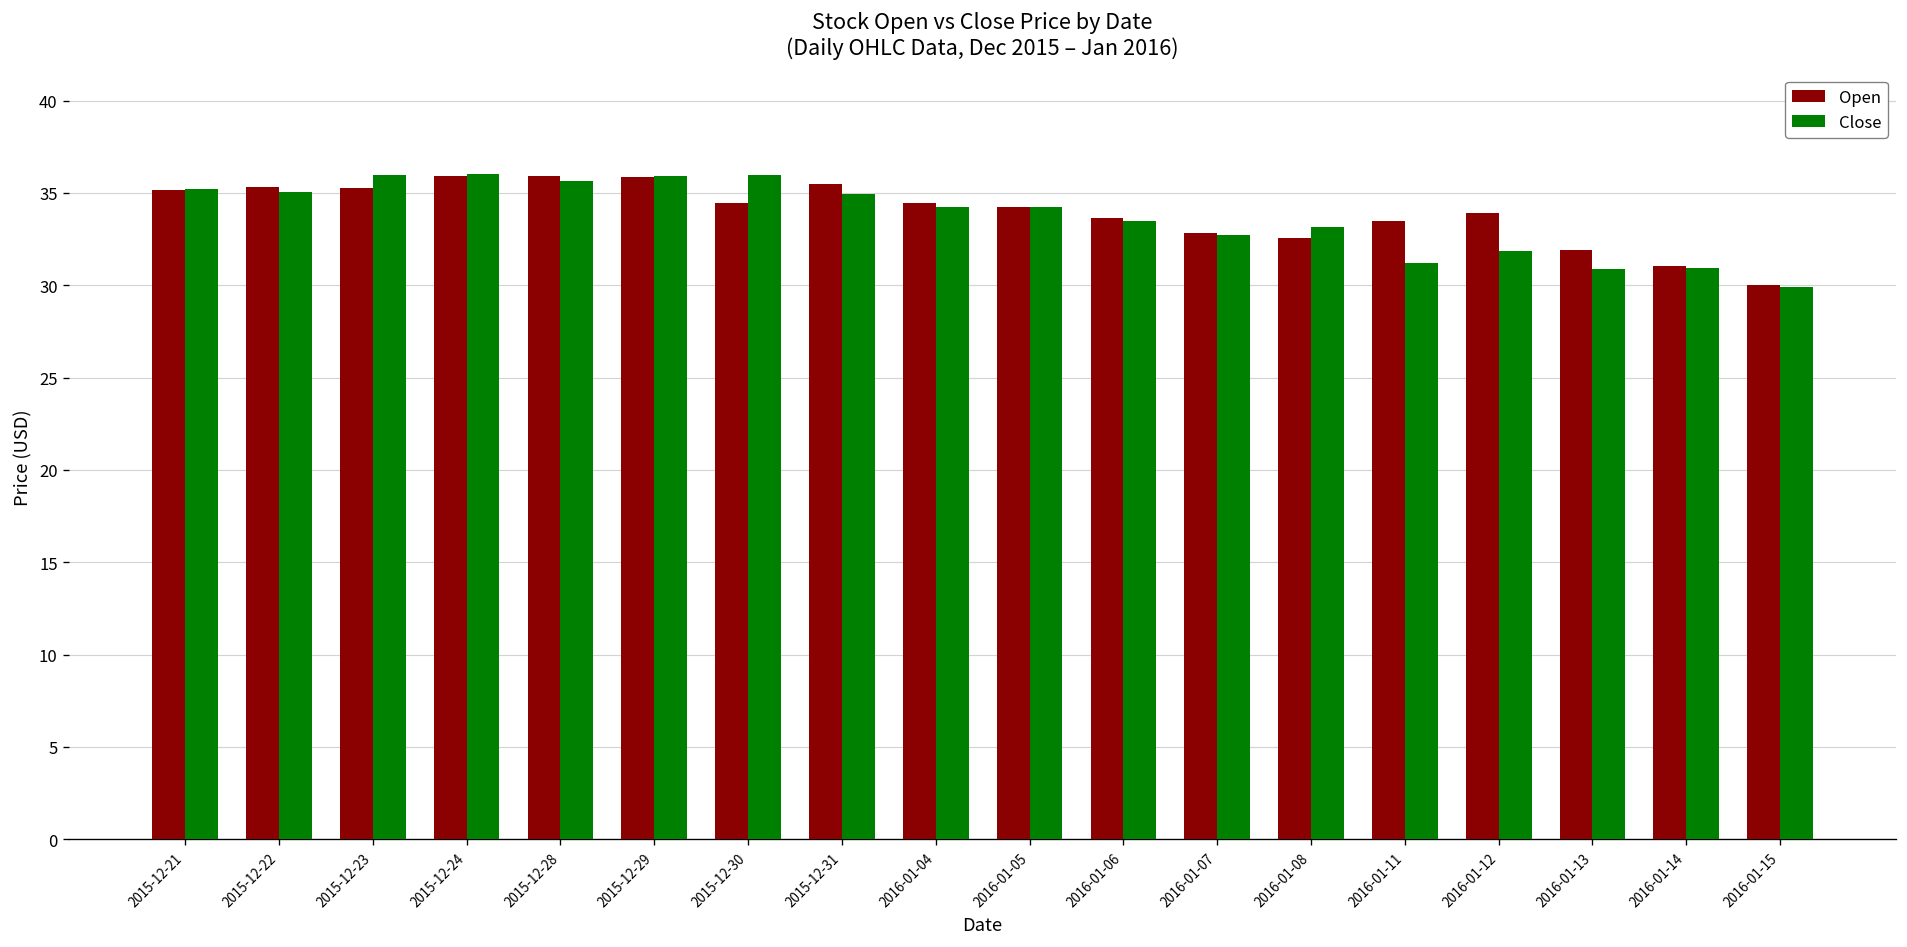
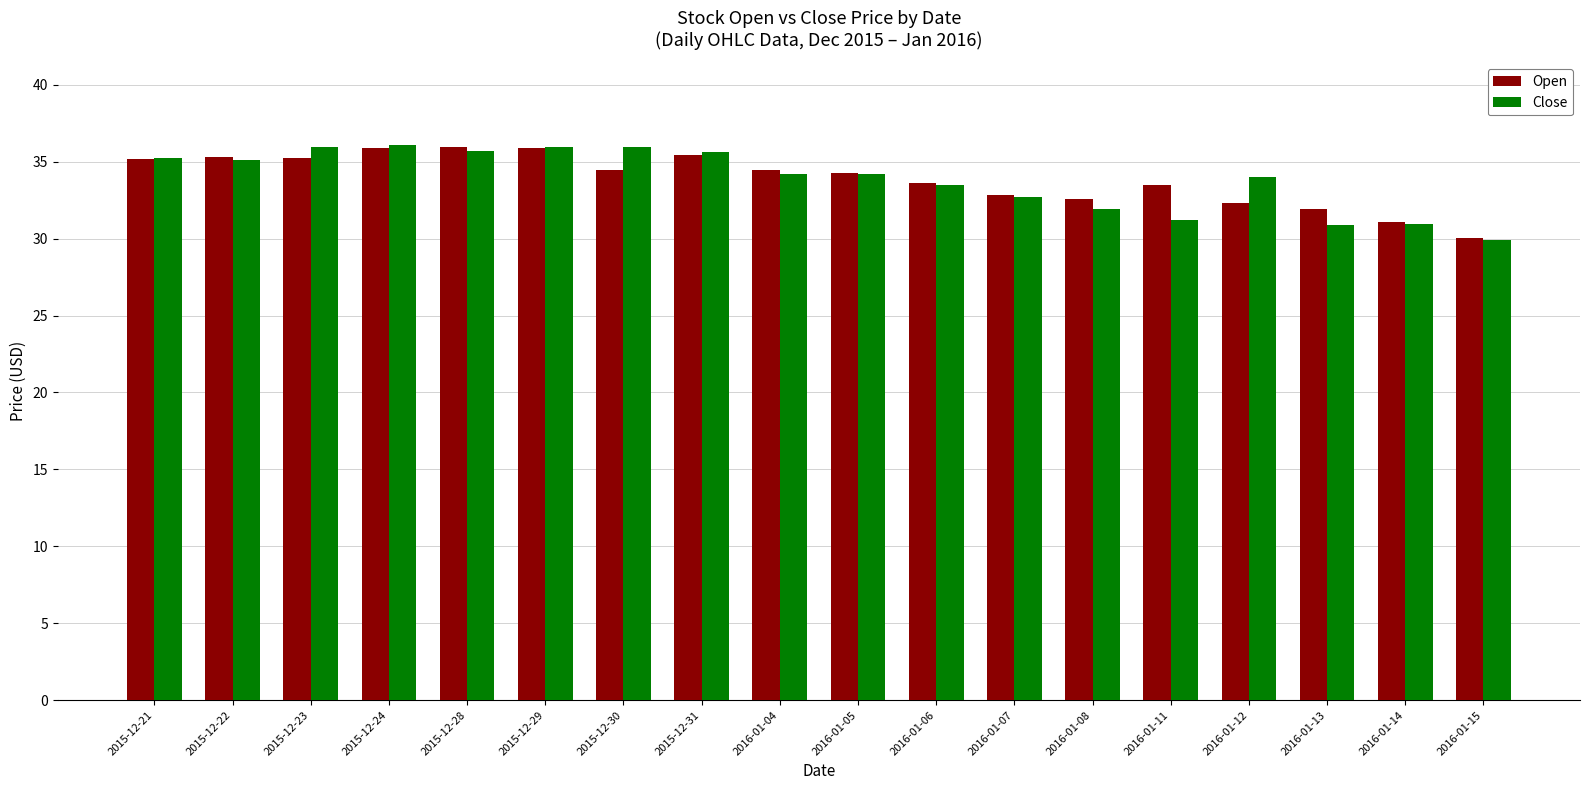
  {
    "Open": {
      "2015-12-21": 35.2,
      "2015-12-22": 35.3,
      "2015-12-23": 35.3,
      "2015-12-24": 35.9,
      "2015-12-28": 35.9,
      "2015-12-29": 35.9,
      "2015-12-30": 34.4,
      "2015-12-31": 35.5,
      "2016-01-04": 34.5,
      "2016-01-05": 34.2,
      "2016-01-06": 33.6,
      "2016-01-07": 32.8,
      "2016-01-08": 32.6,
      "2016-01-11": 33.5,
-     "2016-01-12": 33.9,
+     "2016-01-12": 32.3,
      "2016-01-13": 31.9,
      "2016-01-14": 31.1,
      "2016-01-15": 30.0
    },
    "Close": {
      "2015-12-21": 35.2,
      "2015-12-22": 35.1,
      "2015-12-23": 36.0,
      "2015-12-24": 36.0,
      "2015-12-28": 35.7,
      "2015-12-29": 35.9,
      "2015-12-30": 36.0,
-     "2015-12-31": 34.9,
+     "2015-12-31": 35.6,
      "2016-01-04": 34.2,
      "2016-01-05": 34.2,
      "2016-01-06": 33.5,
      "2016-01-07": 32.7,
-     "2016-01-08": 33.1,
+     "2016-01-08": 31.9,
      "2016-01-11": 31.2,
-     "2016-01-12": 31.9,
+     "2016-01-12": 34.0,
      "2016-01-13": 30.9,
      "2016-01-14": 30.9,
      "2016-01-15": 29.9
    }
  }
